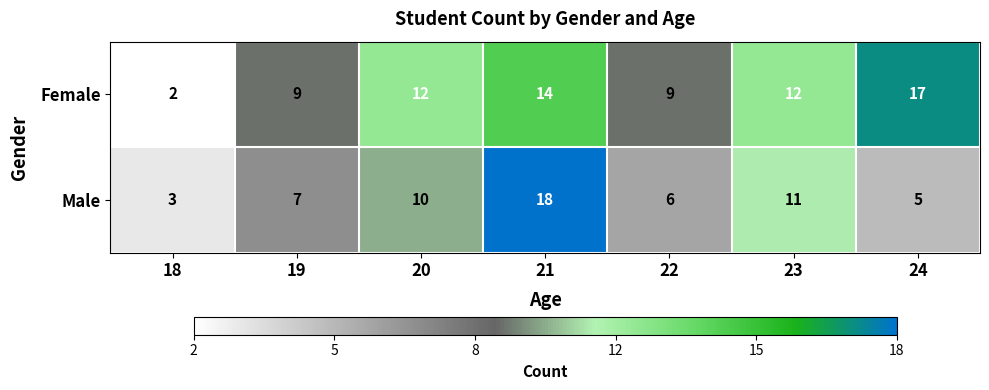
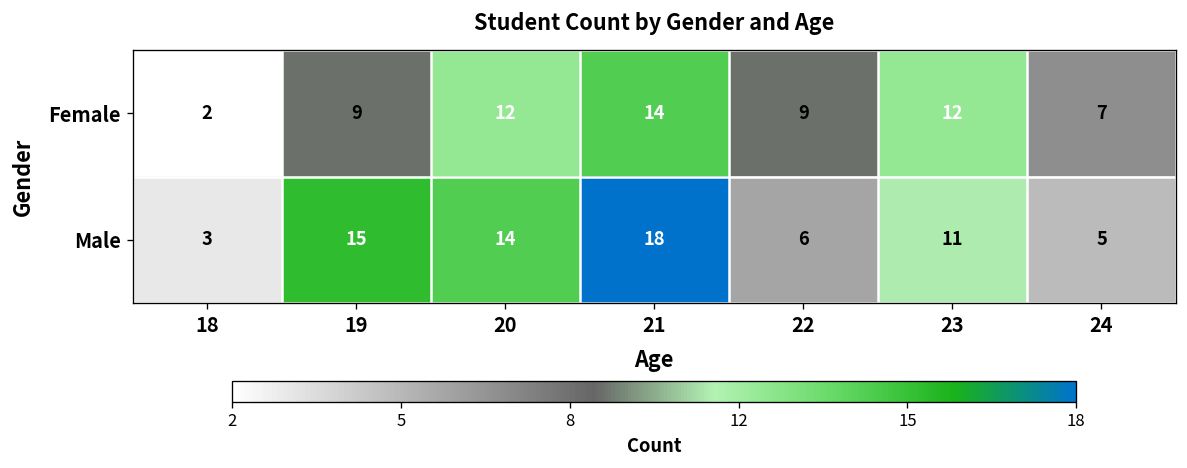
  {
    "Female": {
      "18": 2,
      "19": 9,
      "20": 12,
      "21": 14,
      "22": 9,
      "23": 12,
-     "24": 17
+     "24": 7
    },
    "Male": {
      "18": 3,
-     "19": 7,
-     "20": 10,
+     "19": 15,
+     "20": 14,
      "21": 18,
      "22": 6,
      "23": 11,
      "24": 5
    }
  }
